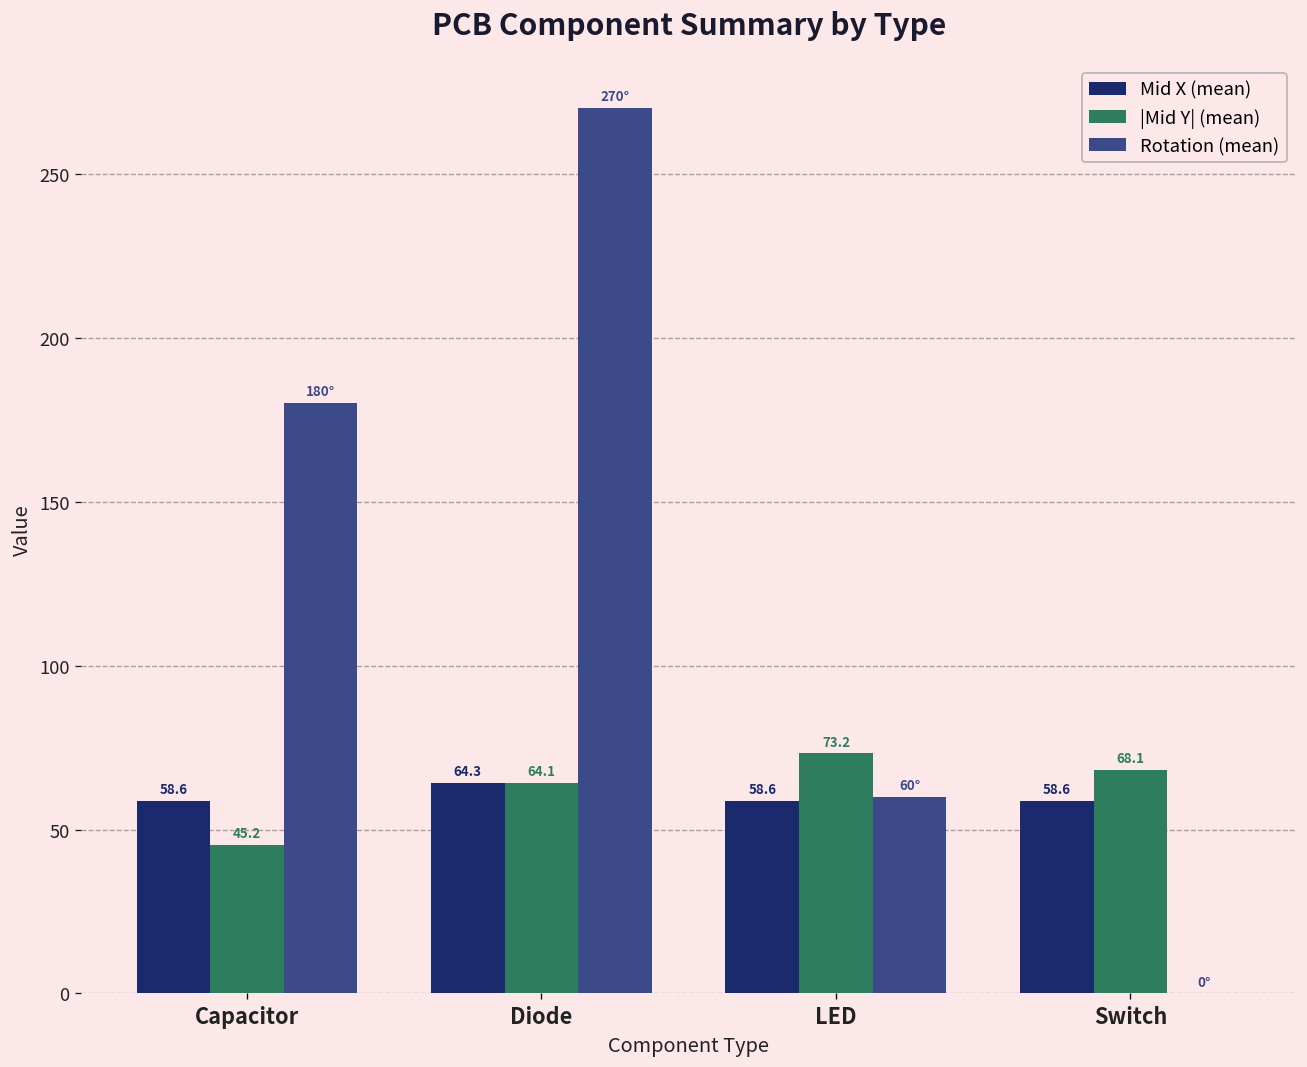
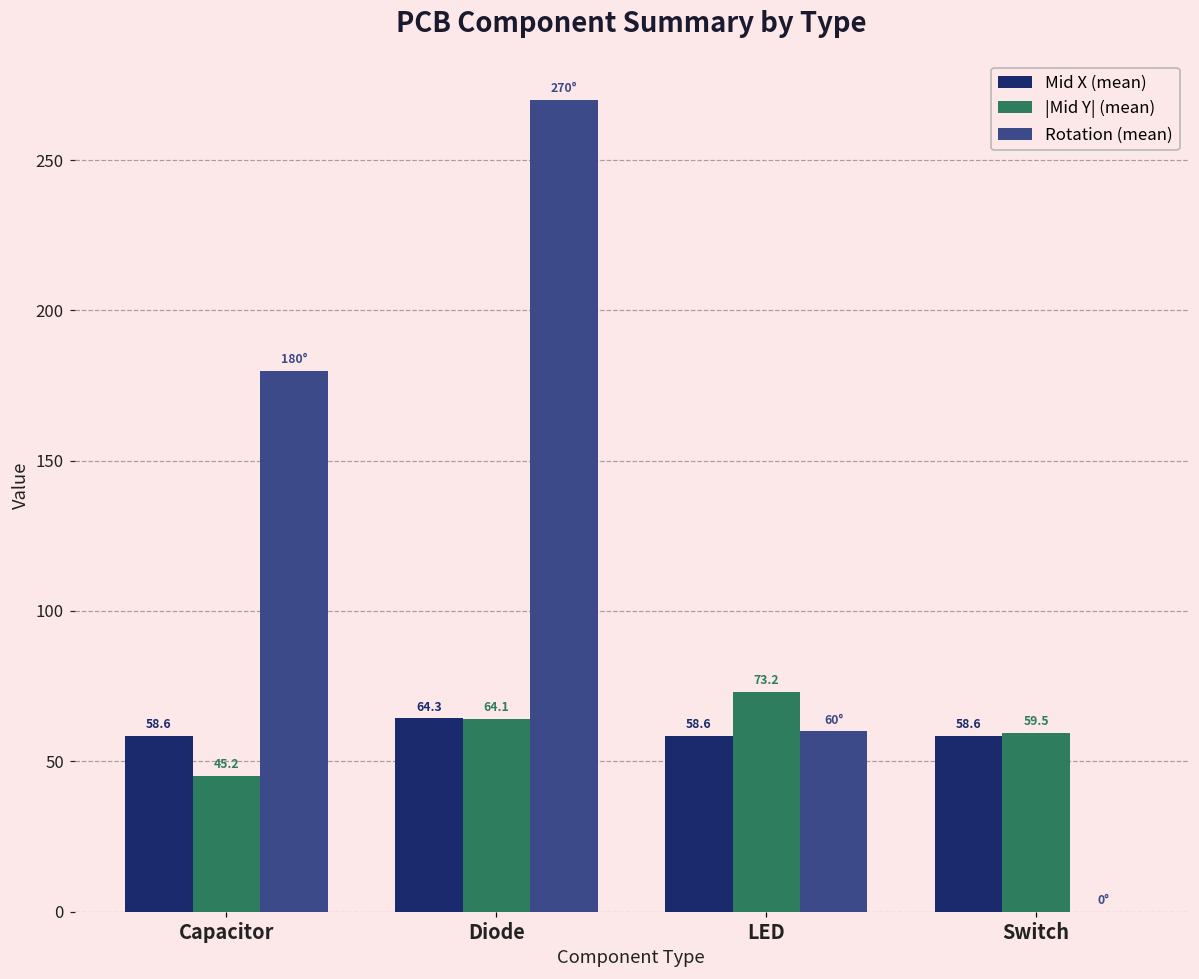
  {
    "|Mid Y| (mean)": {
      "Capacitor": 45.2,
      "Diode": 64.1,
      "LED": 73.2,
-     "Switch": 68.1
+     "Switch": 59.5
    }
  }
